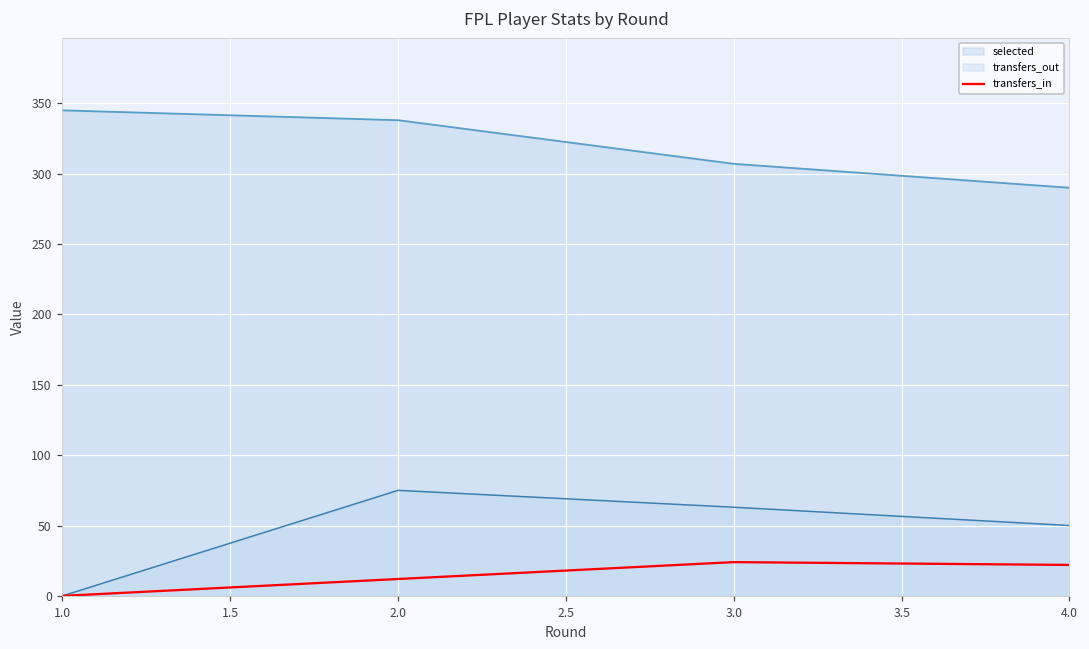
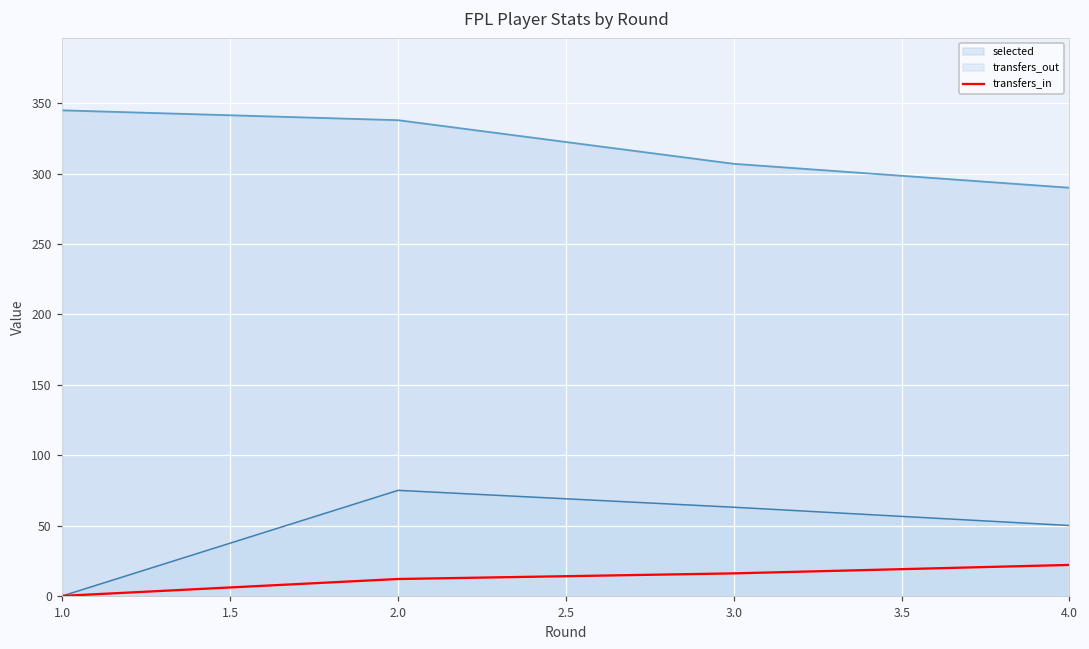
  {
    "transfers_in": {
      "2.0": 12,
-     "3.0": 24,
+     "3.0": 16,
      "4.0": 22
    }
  }
